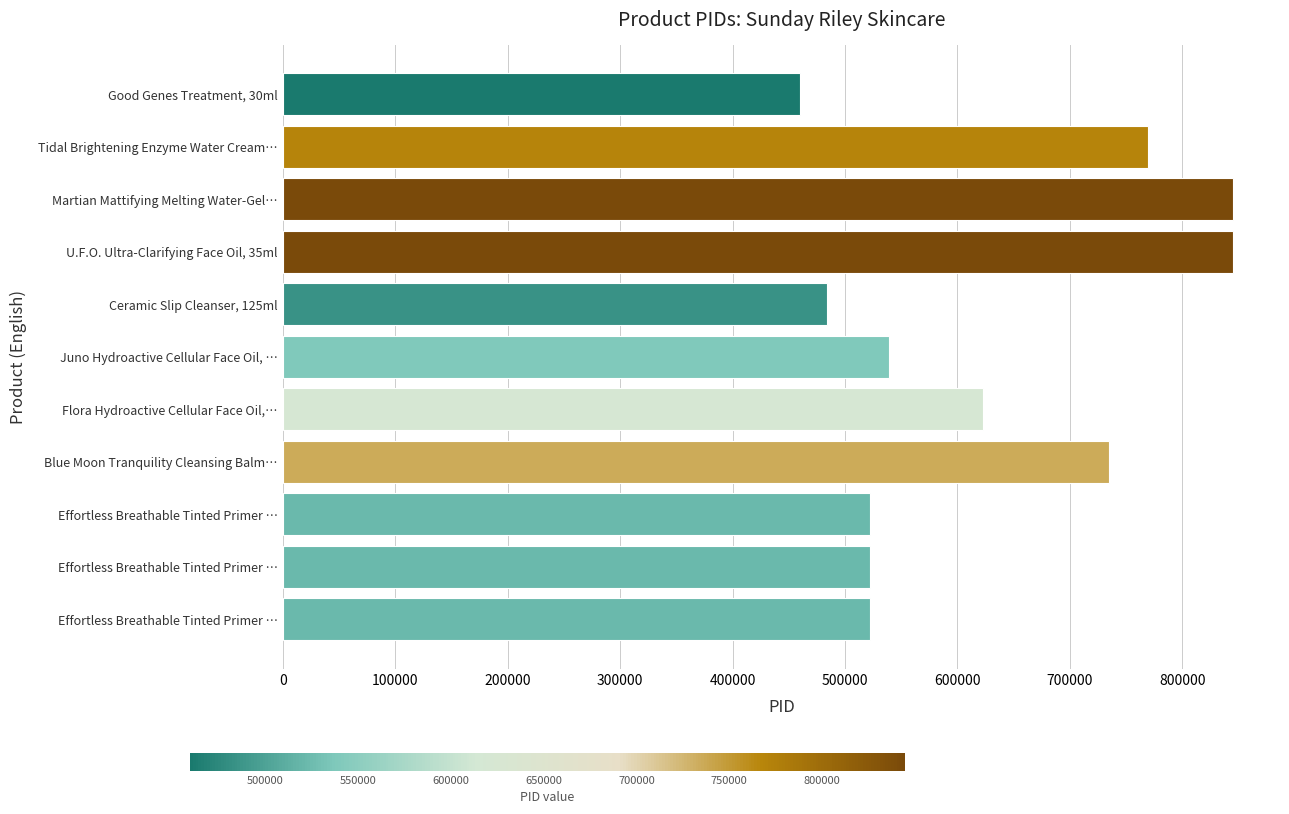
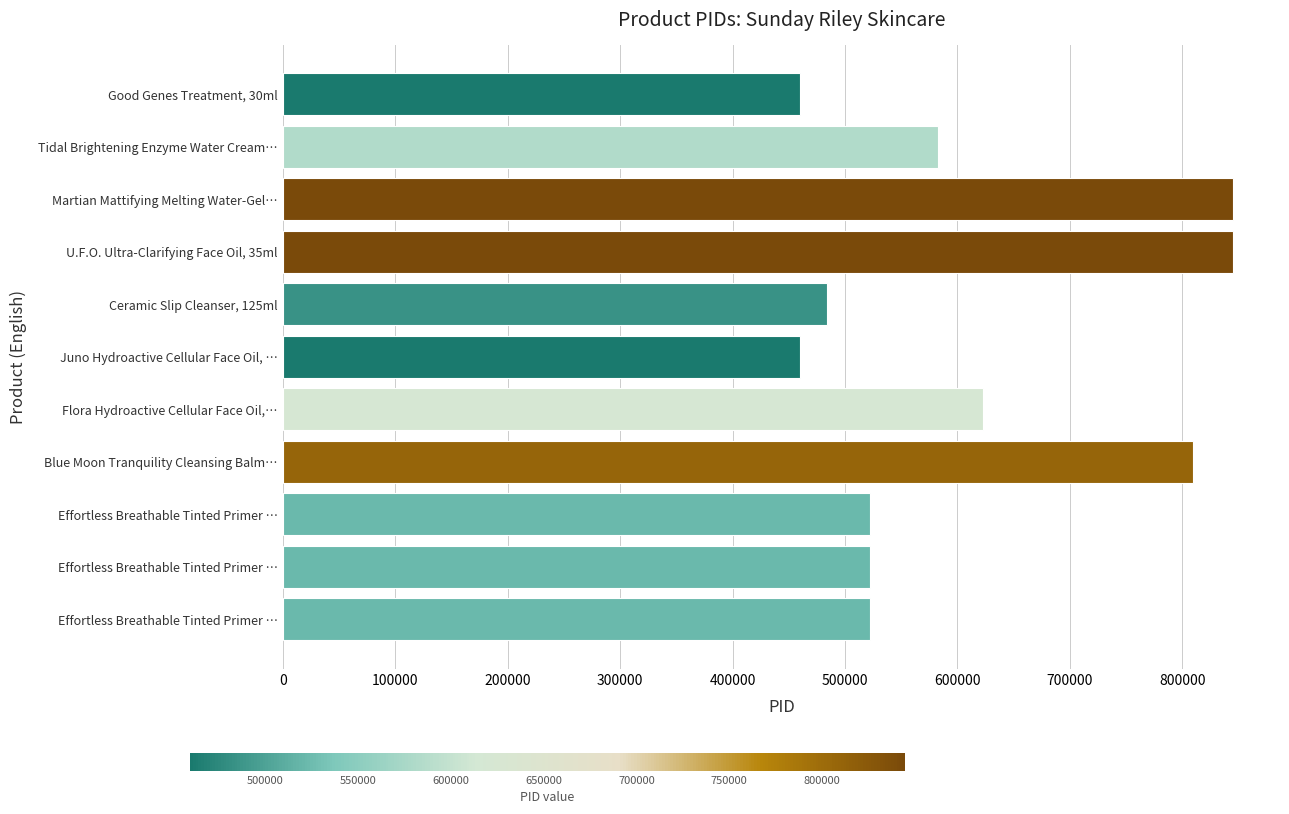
  {
    "Good Genes Treatment, 30ml": 460000,
-   "Tidal Brightening Enzyme Water Cream…": 770000,
+   "Tidal Brightening Enzyme Water Cream…": 583000,
    "Martian Mattifying Melting Water-Gel…": 845000,
    "U.F.O. Ultra-Clarifying Face Oil, 35ml": 845000,
    "Ceramic Slip Cleanser, 125ml": 484000,
-   "Juno Hydroactive Cellular Face Oil, …": 539000,
+   "Juno Hydroactive Cellular Face Oil, …": 460000,
    "Flora Hydroactive Cellular Face Oil,…": 623000,
-   "Blue Moon Tranquility Cleansing Balm…": 735000
+   "Blue Moon Tranquility Cleansing Balm…": 809000
  }
